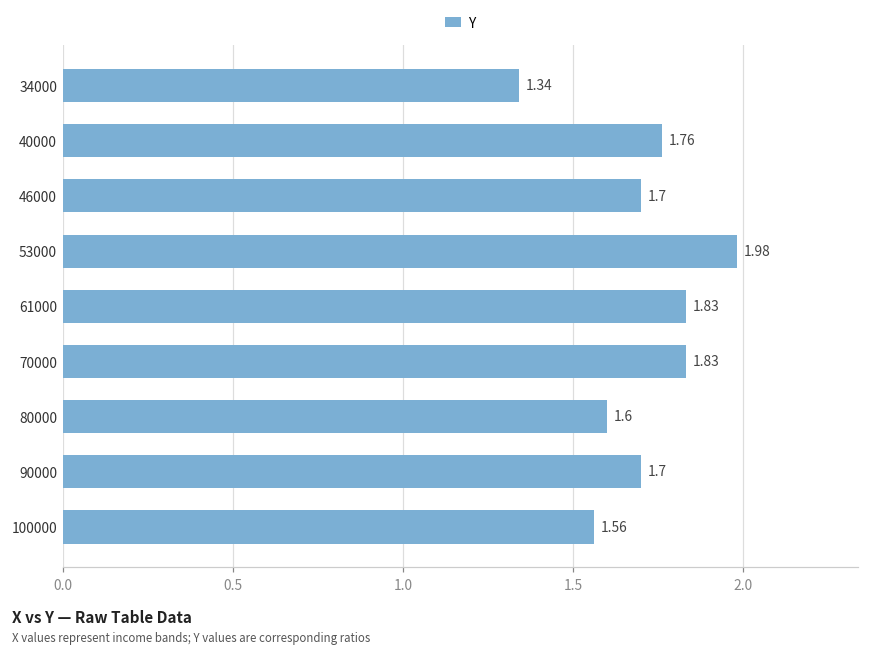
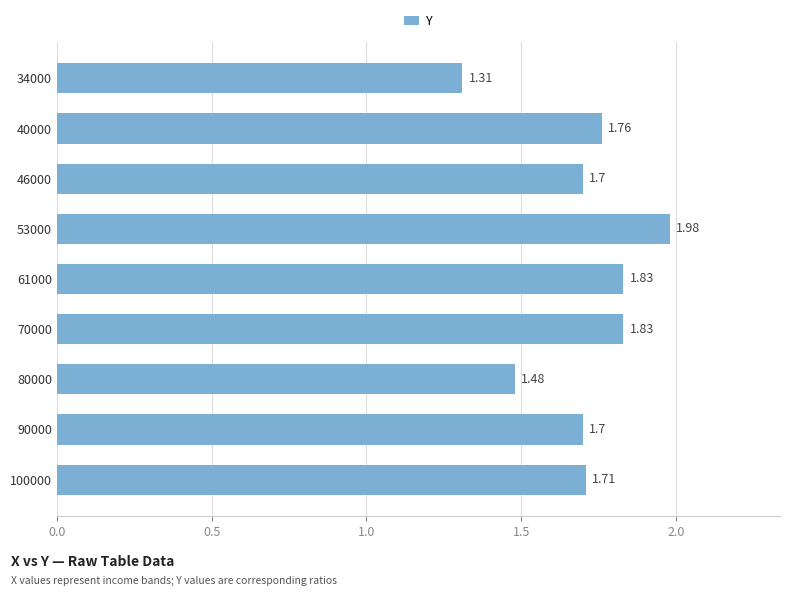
  {
-   "34000": 1.34,
+   "34000": 1.31,
    "40000": 1.76,
    "46000": 1.7,
    "53000": 1.98,
    "61000": 1.83,
    "70000": 1.83,
-   "80000": 1.6,
+   "80000": 1.48,
    "90000": 1.7,
-   "100000": 1.56
+   "100000": 1.71
  }
